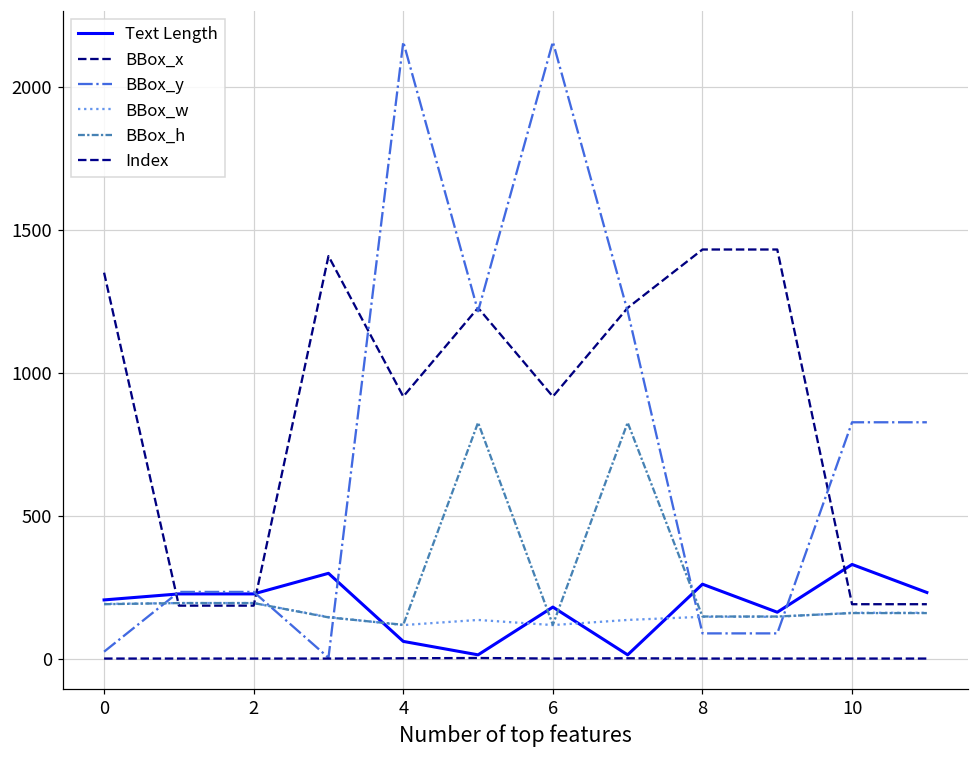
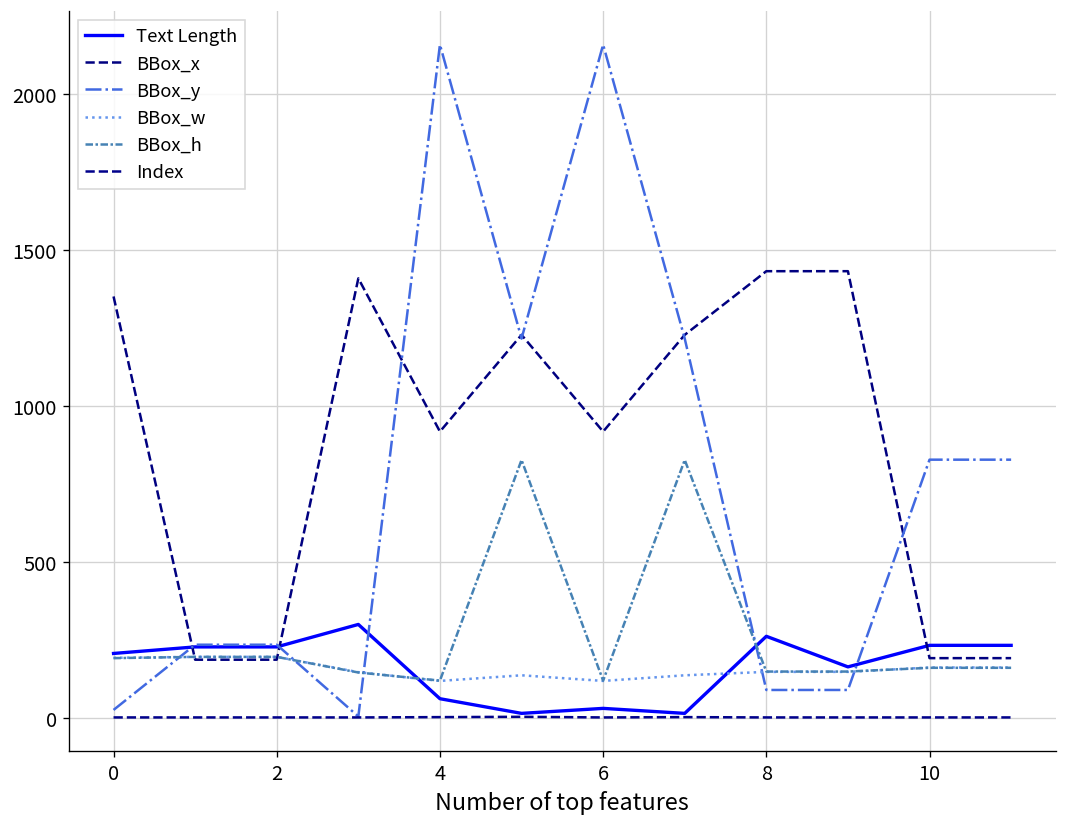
  {
    "Text Length": {
      "0": 210,
      "4": 60,
-     "6": 180,
+     "6": 30,
      "8": 260,
-     "10": 330
+     "10": 230
    }
  }
